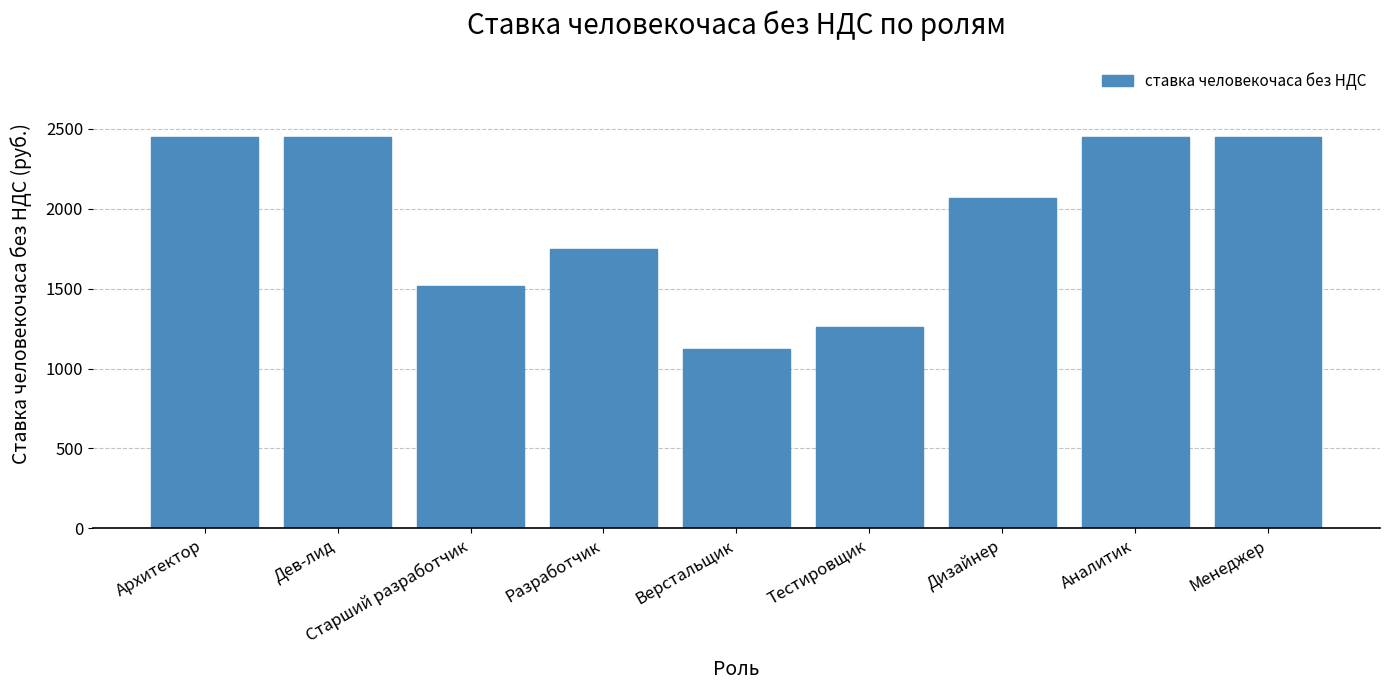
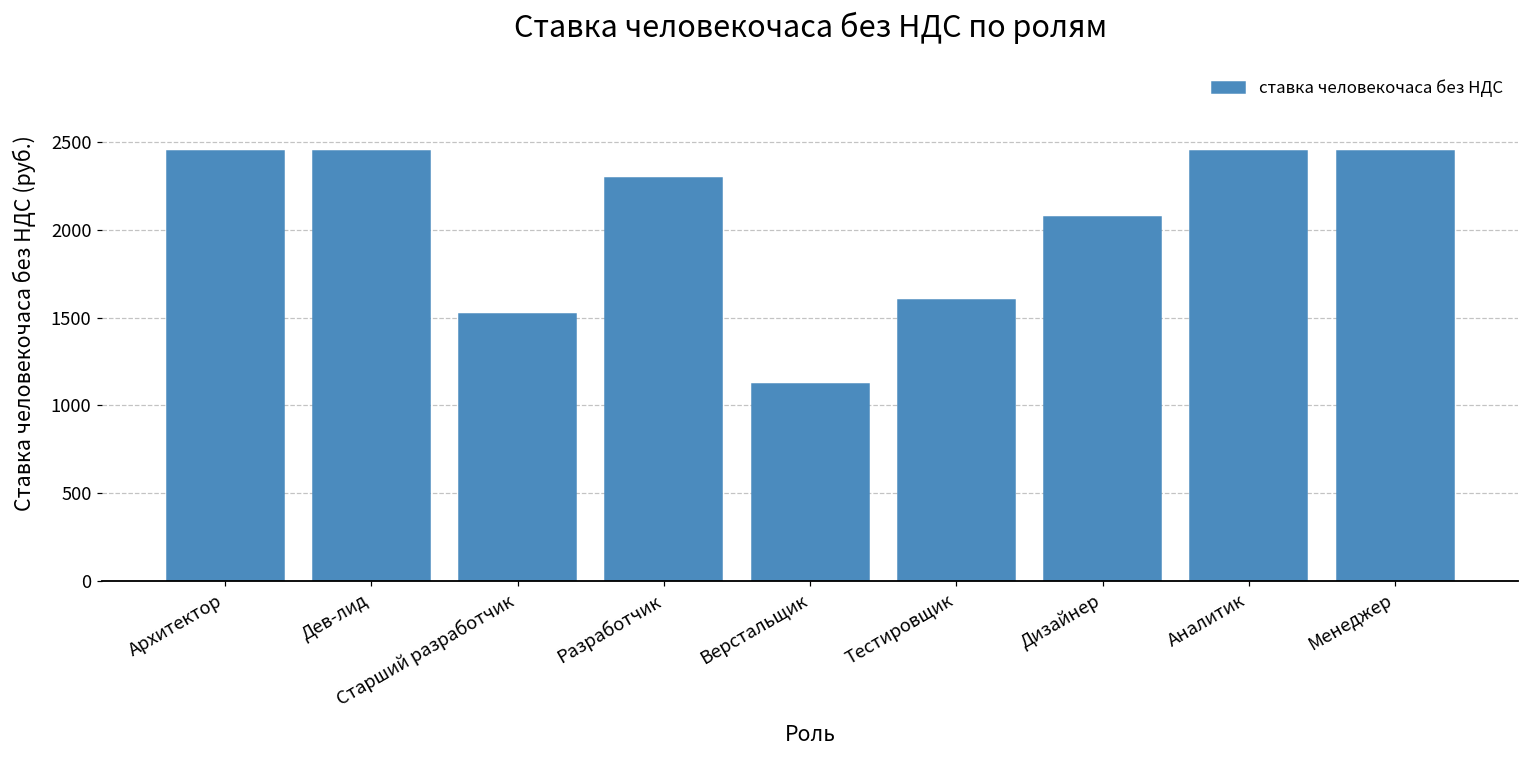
  {
    "Архитектор": 2450,
    "Дев-лид": 2450,
    "Cтарший разработчик": 1520,
-   "Разработчик": 1750,
+   "Разработчик": 2290,
    "Верстальщик": 1120,
-   "Тестировщик": 1260,
+   "Тестировщик": 1600,
    "Дизайнер": 2070,
    "Аналитик": 2450,
    "Менеджер": 2450
  }
